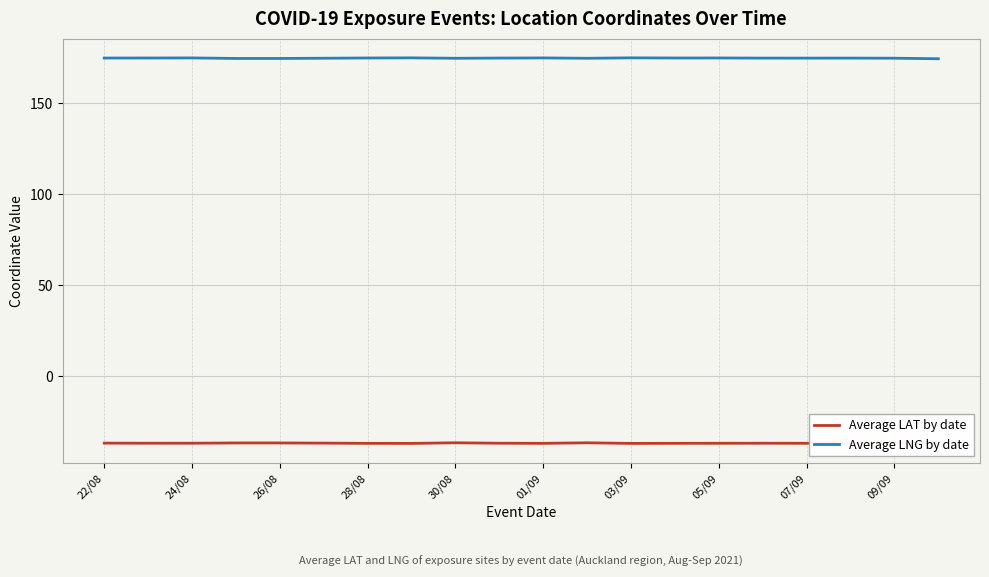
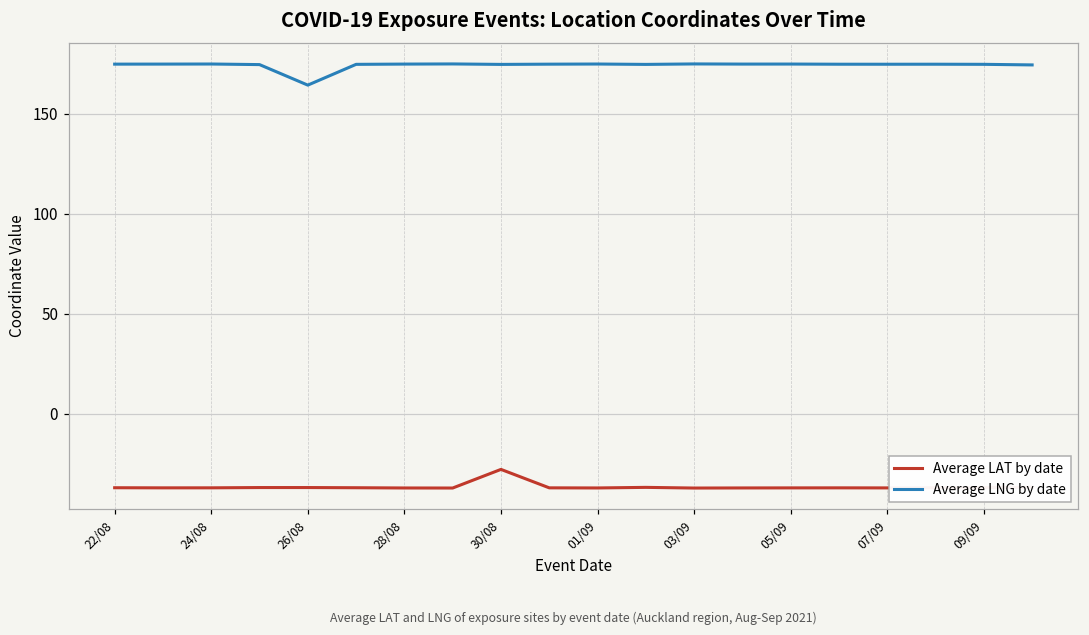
  {
    "Average LAT by date": {
      "22/08": -37,
      "24/08": -37,
      "26/08": -37,
      "28/08": -37,
-     "30/08": -37,
+     "30/08": -28,
      "01/09": -37,
      "03/09": -37,
      "05/09": -37,
      "07/09": -37
    },
    "Average LNG by date": {
      "22/08": 175,
      "24/08": 175,
-     "26/08": 175,
+     "26/08": 164,
      "28/08": 175,
      "30/08": 175,
      "01/09": 175,
      "03/09": 175,
      "05/09": 175,
      "07/09": 175,
      "09/09": 175
    }
  }
